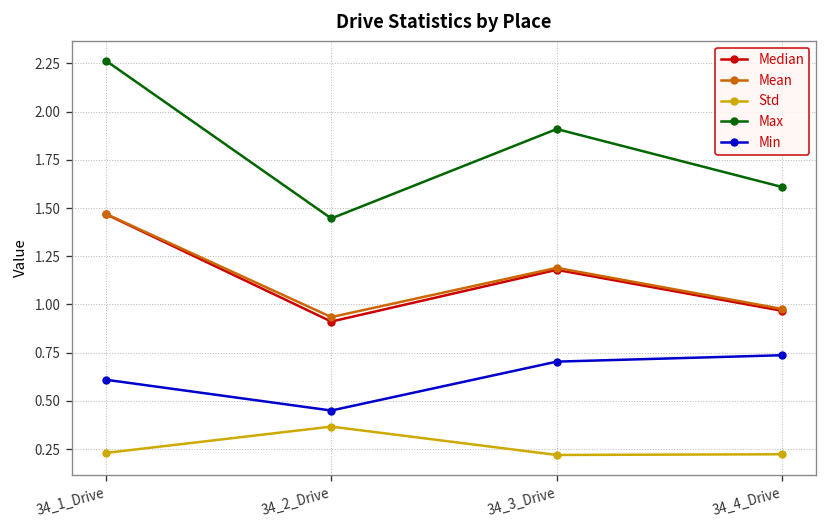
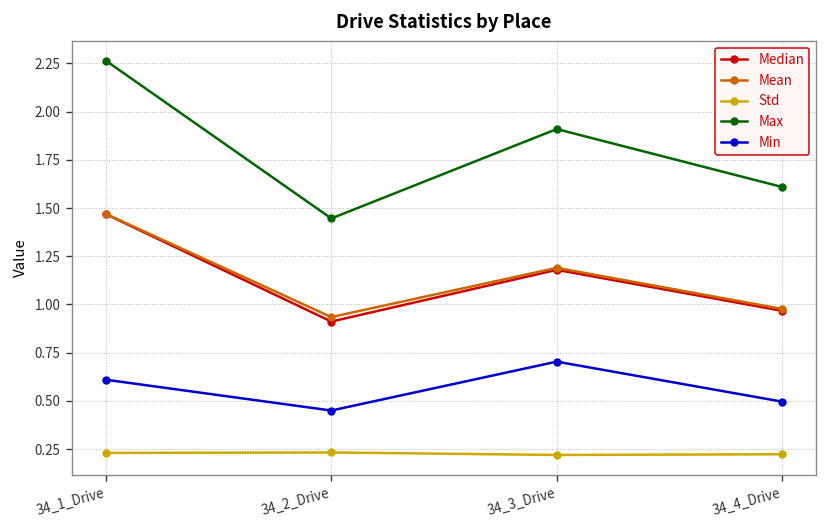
  {
    "Median": {
      "34_2_Drive": 0.91
    },
    "Mean": {
      "34_2_Drive": 0.93
    },
    "Std": {
      "34_1_Drive": 0.23,
-     "34_2_Drive": 0.37,
+     "34_2_Drive": 0.23,
      "34_3_Drive": 0.22,
      "34_4_Drive": 0.22
    },
    "Max": {
      "34_1_Drive": 2.26,
      "34_2_Drive": 1.45,
      "34_3_Drive": 1.91,
      "34_4_Drive": 1.61
    },
    "Min": {
      "34_1_Drive": 0.61,
      "34_2_Drive": 0.45,
      "34_3_Drive": 0.70,
-     "34_4_Drive": 0.74
+     "34_4_Drive": 0.50
    }
  }
